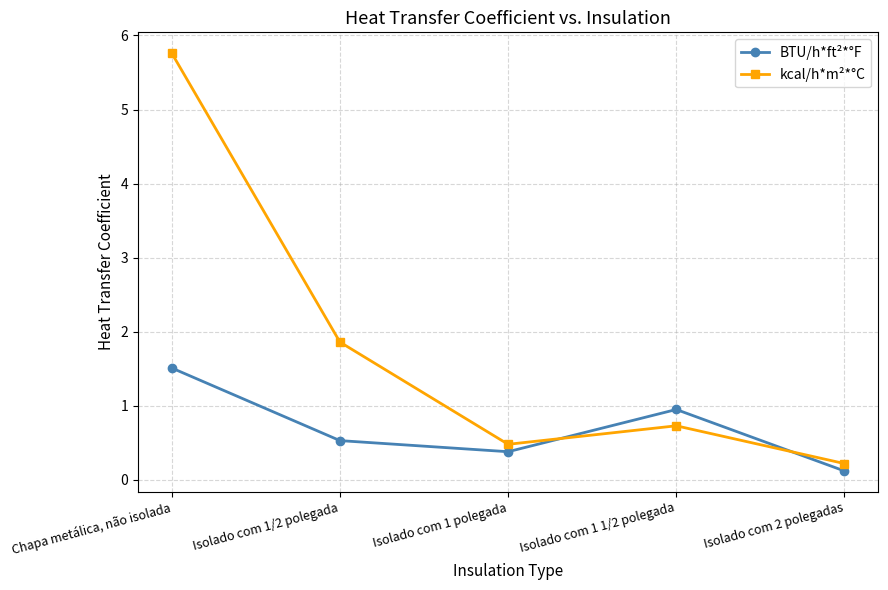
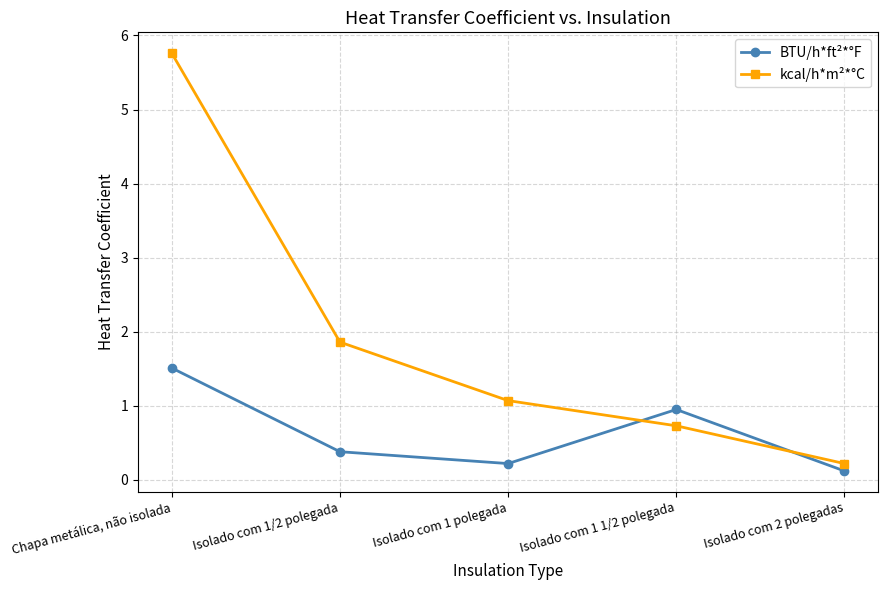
  {
    "BTU/h*ft²*°F": {
      "Chapa metálica, não isolada": 1.5,
-     "Isolado com 1/2 polegada": 0.5,
-     "Isolado com 1 polegada": 0.4,
+     "Isolado com 1/2 polegada": 0.4,
+     "Isolado com 1 polegada": 0.2,
      "Isolado com 1 1/2 polegada": 1.0,
      "Isolado com 2 polegadas": 0.1
    },
    "kcal/h*m²*°C": {
      "Chapa metálica, não isolada": 5.8,
      "Isolado com 1/2 polegada": 1.9,
-     "Isolado com 1 polegada": 0.5,
+     "Isolado com 1 polegada": 1.1,
      "Isolado com 1 1/2 polegada": 0.7,
      "Isolado com 2 polegadas": 0.2
    }
  }
